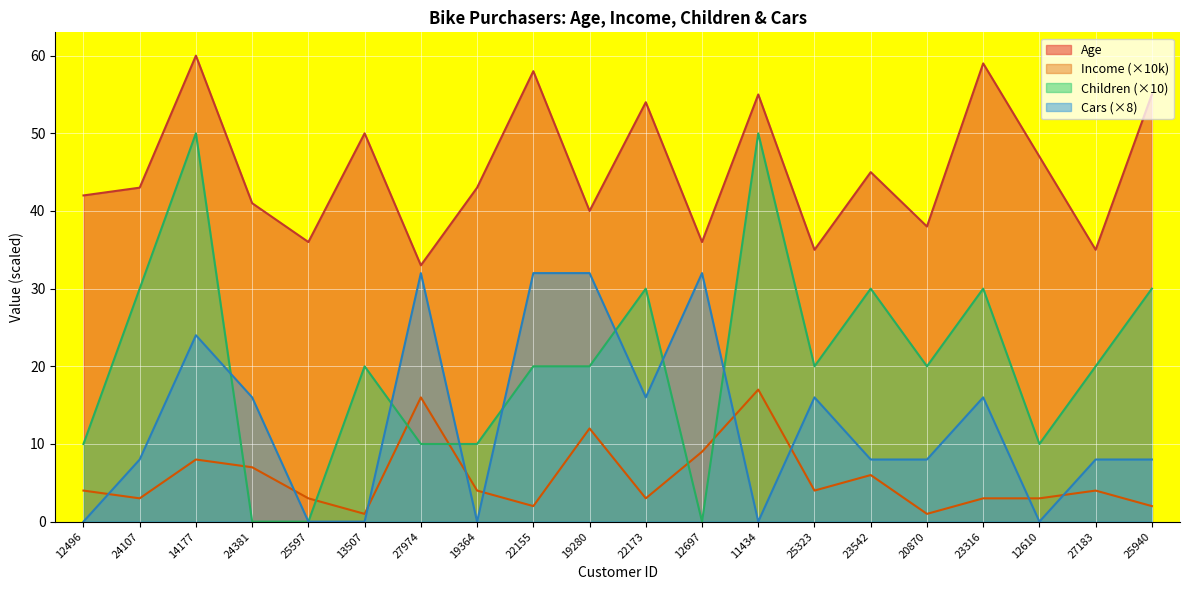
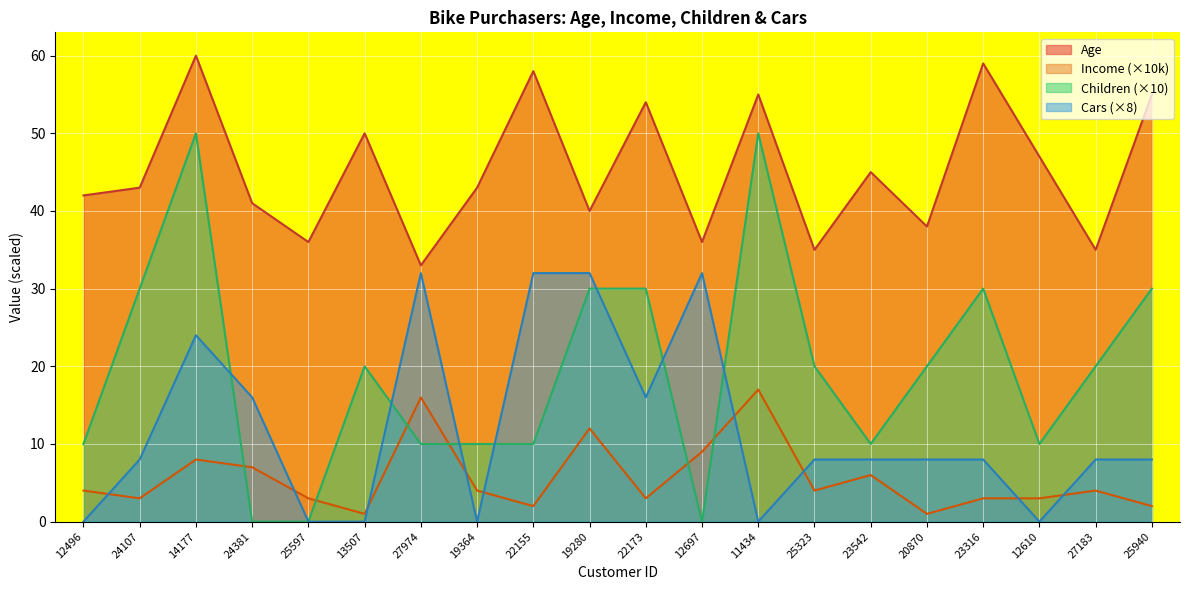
  {
    "Children (×10)": {
      "12496": 10,
      "24107": 30,
      "14177": 50,
      "24381": 0,
      "13507": 20,
      "27974": 10,
      "19364": 10,
-     "22155": 20,
-     "19280": 20,
+     "22155": 10,
+     "19280": 30,
      "22173": 30,
      "12697": 0,
      "11434": 50,
      "25323": 20,
-     "23542": 30,
+     "23542": 10,
      "20870": 20,
      "23316": 30,
      "12610": 10,
      "27183": 20,
      "25940": 30
    },
    "Cars (×8)": {
      "12496": 0,
      "24107": 8,
      "14177": 24,
      "24381": 16,
      "13507": 0,
      "27974": 32,
      "19364": 0,
      "22155": 32,
      "19280": 32,
      "22173": 16,
      "12697": 32,
      "11434": 0,
-     "25323": 16,
+     "25323": 8,
      "23542": 8,
      "20870": 8,
-     "23316": 16,
+     "23316": 8,
      "12610": 0,
      "27183": 8,
      "25940": 8
    }
  }
